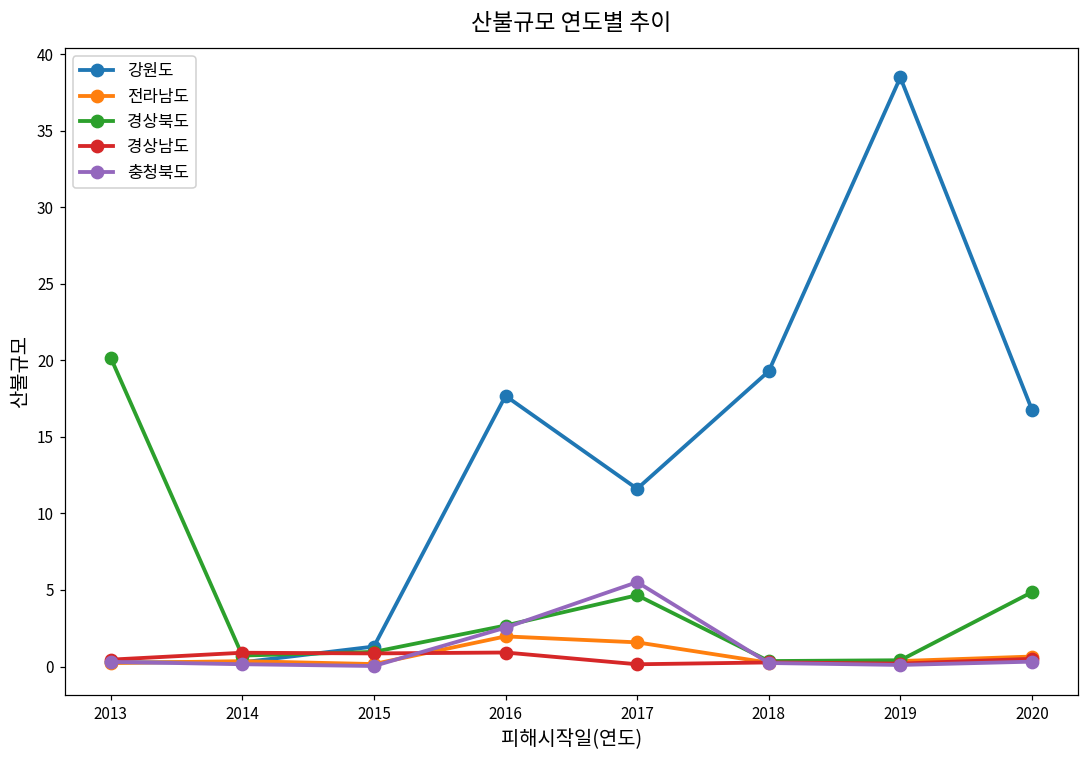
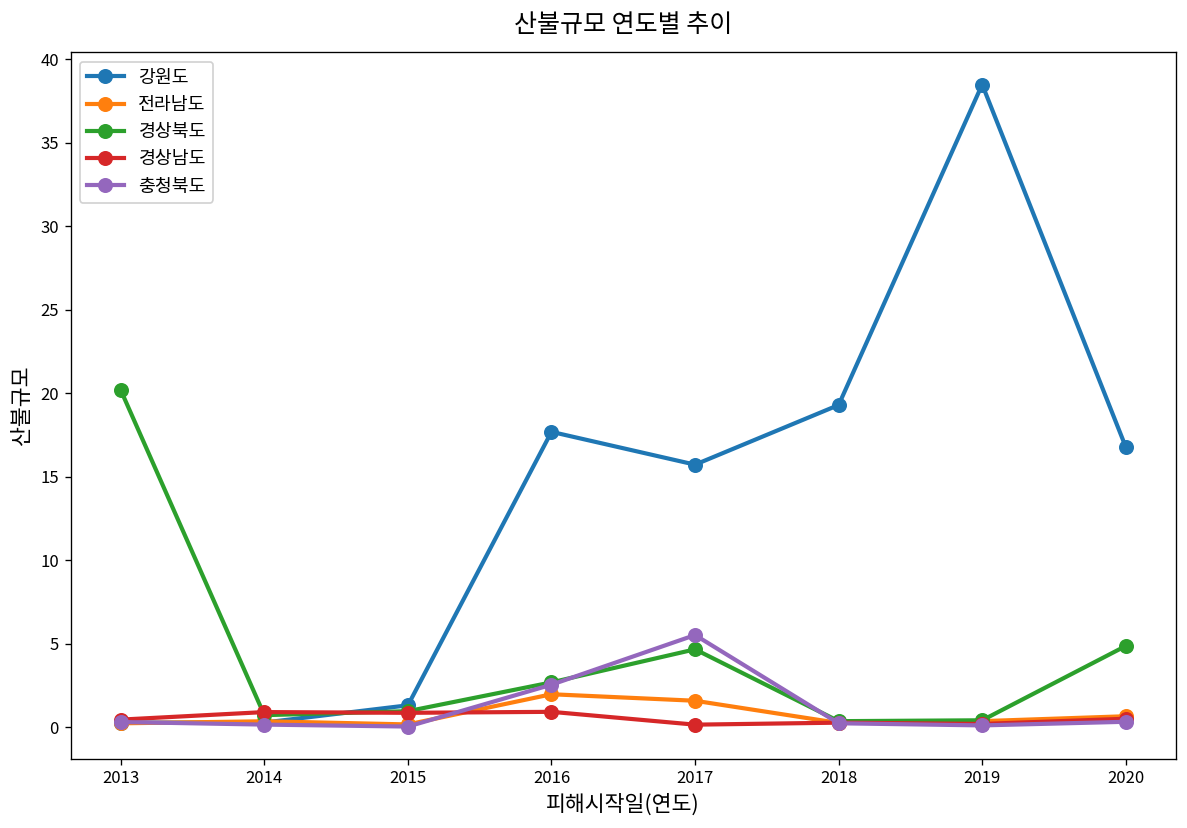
  {
    "강원도": {
      "2015": 1.3,
      "2016": 17.7,
-     "2017": 11.6,
+     "2017": 15.7,
      "2018": 19.3,
      "2019": 38.5,
      "2020": 16.8
    },
    "전라남도": {
      "2016": 2.0,
      "2017": 1.6
    },
    "경상북도": {
      "2013": 20.2,
      "2014": 0.7,
      "2017": 4.7,
      "2020": 4.9
    },
    "경상남도": {
      "2014": 0.9,
      "2016": 0.9,
      "2017": 0.1
    },
    "충청북도": {
      "2017": 5.5
    }
  }
